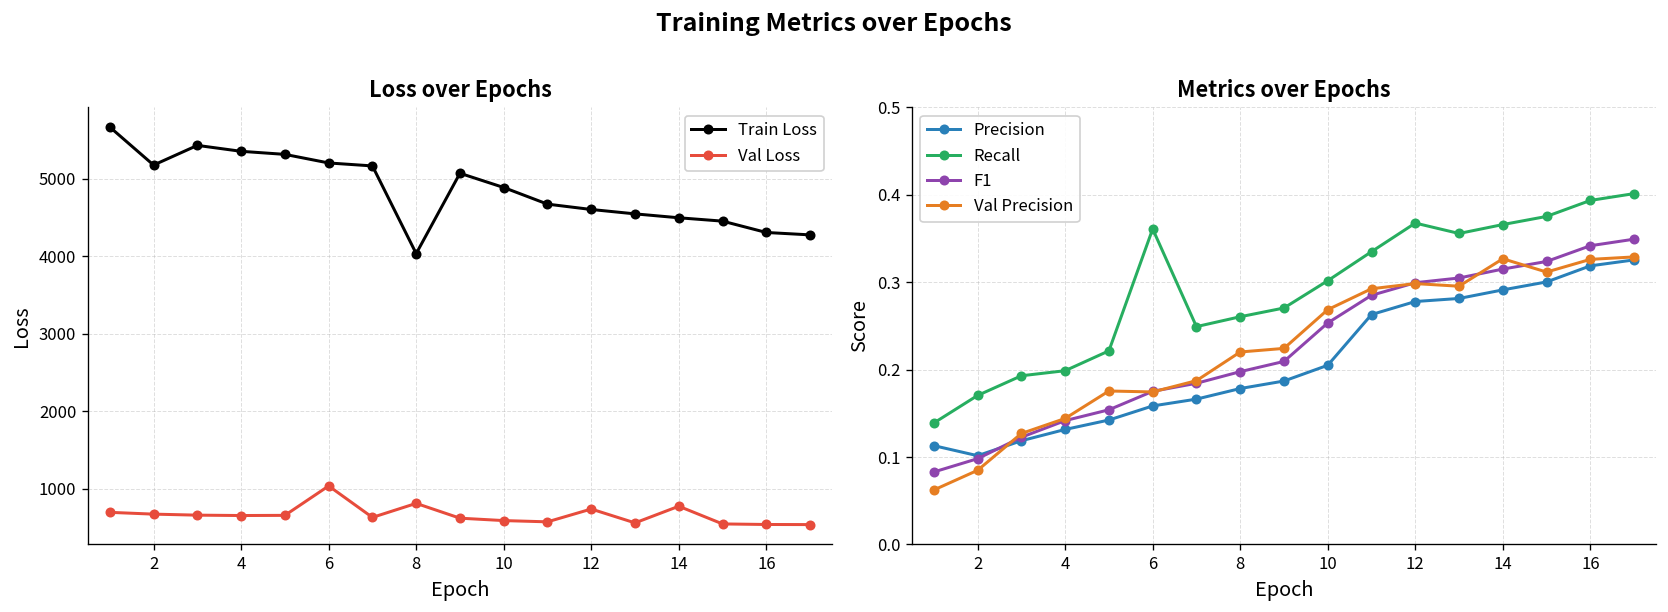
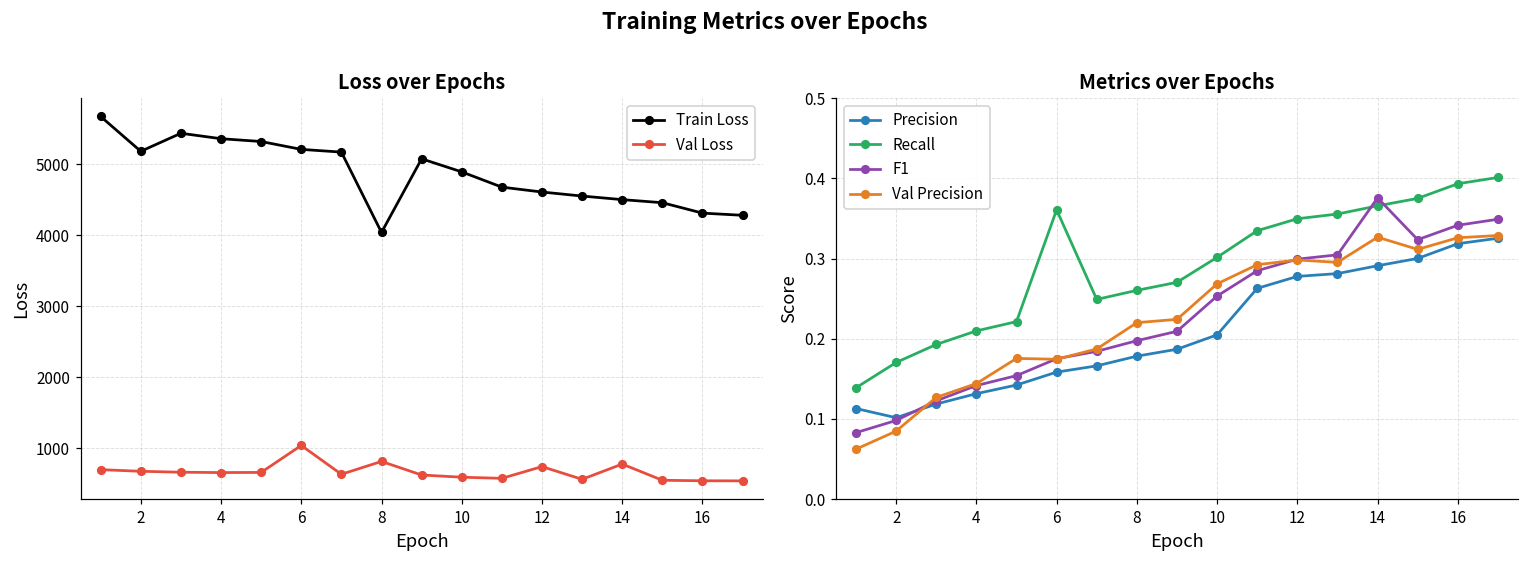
  {
    "Loss over Epochs": {
      "Train Loss": {
        "2": 5200,
        "4": 5400,
        "6": 5200,
        "8": 4000,
        "10": 4900,
        "12": 4600,
        "14": 4500,
        "16": 4300
      },
      "Val Loss": {
        "2": 700,
        "4": 700,
        "6": 1000,
        "8": 800,
        "10": 600,
        "12": 700,
        "14": 800,
        "16": 500
      }
    },
    "Metrics over Epochs": {
      "Precision": {
        "4": 0.13,
        "6": 0.16,
        "8": 0.18,
        "10": 0.20,
        "12": 0.28,
        "14": 0.29,
        "16": 0.32
      },
      "Recall": {
        "2": 0.17,
-       "4": 0.20,
+       "4": 0.21,
        "6": 0.36,
        "8": 0.26,
        "10": 0.30,
-       "12": 0.37,
+       "12": 0.35,
        "14": 0.37,
        "16": 0.39
      },
      "F1": {
        "8": 0.20,
        "10": 0.25,
-       "14": 0.31,
+       "14": 0.38,
        "16": 0.34
      },
      "Val Precision": {
        "2": 0.08,
        "8": 0.22,
        "10": 0.27,
        "14": 0.33,
        "16": 0.33
      }
    }
  }
